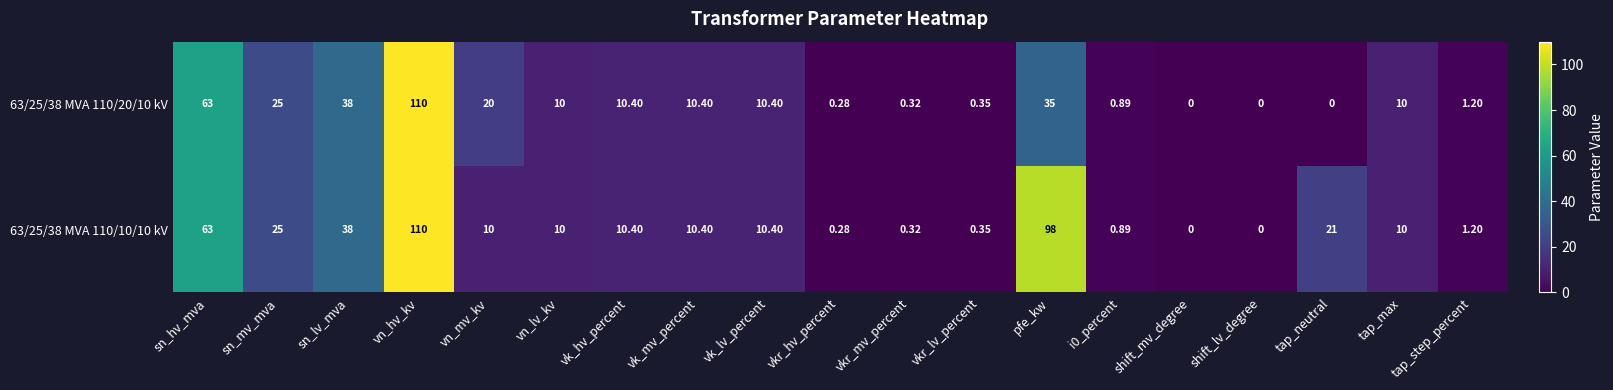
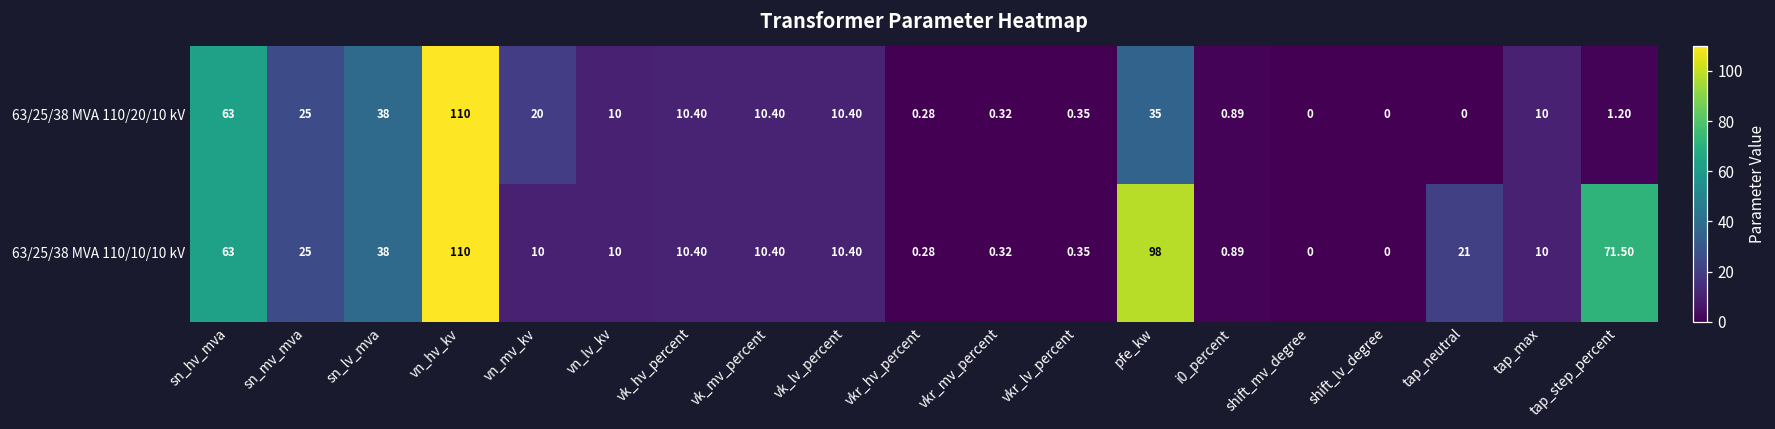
  {
    "63/25/38 MVA 110/20/10 kV": {
      "sn_hv_mva": 63,
      "sn_mv_mva": 25,
      "sn_lv_mva": 38,
      "vn_hv_kv": 110,
      "vn_mv_kv": 20,
      "vn_lv_kv": 10,
      "vk_hv_percent": 10.40,
      "vk_mv_percent": 10.40,
      "vk_lv_percent": 10.40,
      "vkr_hv_percent": 0.28,
      "vkr_mv_percent": 0.32,
      "vkr_lv_percent": 0.35,
      "pfe_kw": 35,
      "i0_percent": 0.89,
      "shift_mv_degree": 0,
      "shift_lv_degree": 0,
      "tap_neutral": 0,
      "tap_max": 10,
      "tap_step_percent": 1.20
    },
    "63/25/38 MVA 110/10/10 kV": {
      "sn_hv_mva": 63,
      "sn_mv_mva": 25,
      "sn_lv_mva": 38,
      "vn_hv_kv": 110,
      "vn_mv_kv": 10,
      "vn_lv_kv": 10,
      "vk_hv_percent": 10.40,
      "vk_mv_percent": 10.40,
      "vk_lv_percent": 10.40,
      "vkr_hv_percent": 0.28,
      "vkr_mv_percent": 0.32,
      "vkr_lv_percent": 0.35,
      "pfe_kw": 98,
      "i0_percent": 0.89,
      "shift_mv_degree": 0,
      "shift_lv_degree": 0,
      "tap_neutral": 21,
      "tap_max": 10,
-     "tap_step_percent": 1.20
+     "tap_step_percent": 71.50
    }
  }
